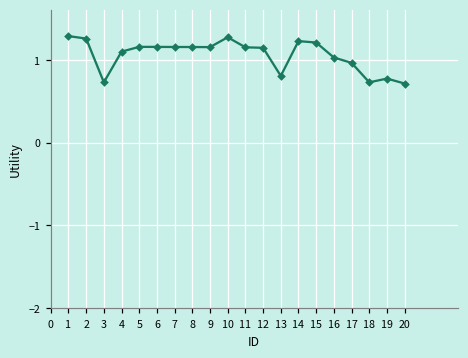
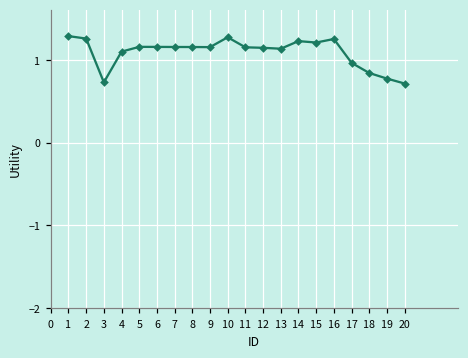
  {
    "1": 1.3,
    "2": 1.3,
    "3": 0.7,
    "4": 1.1,
    "5": 1.2,
    "6": 1.2,
    "7": 1.2,
    "8": 1.2,
    "9": 1.2,
    "10": 1.3,
    "11": 1.2,
    "12": 1.1,
-   "13": 0.8,
+   "13": 1.1,
    "14": 1.2,
    "15": 1.2,
-   "16": 1.0,
+   "16": 1.3,
    "17": 1.0,
-   "18": 0.7,
+   "18": 0.8,
    "19": 0.8,
    "20": 0.7
  }
